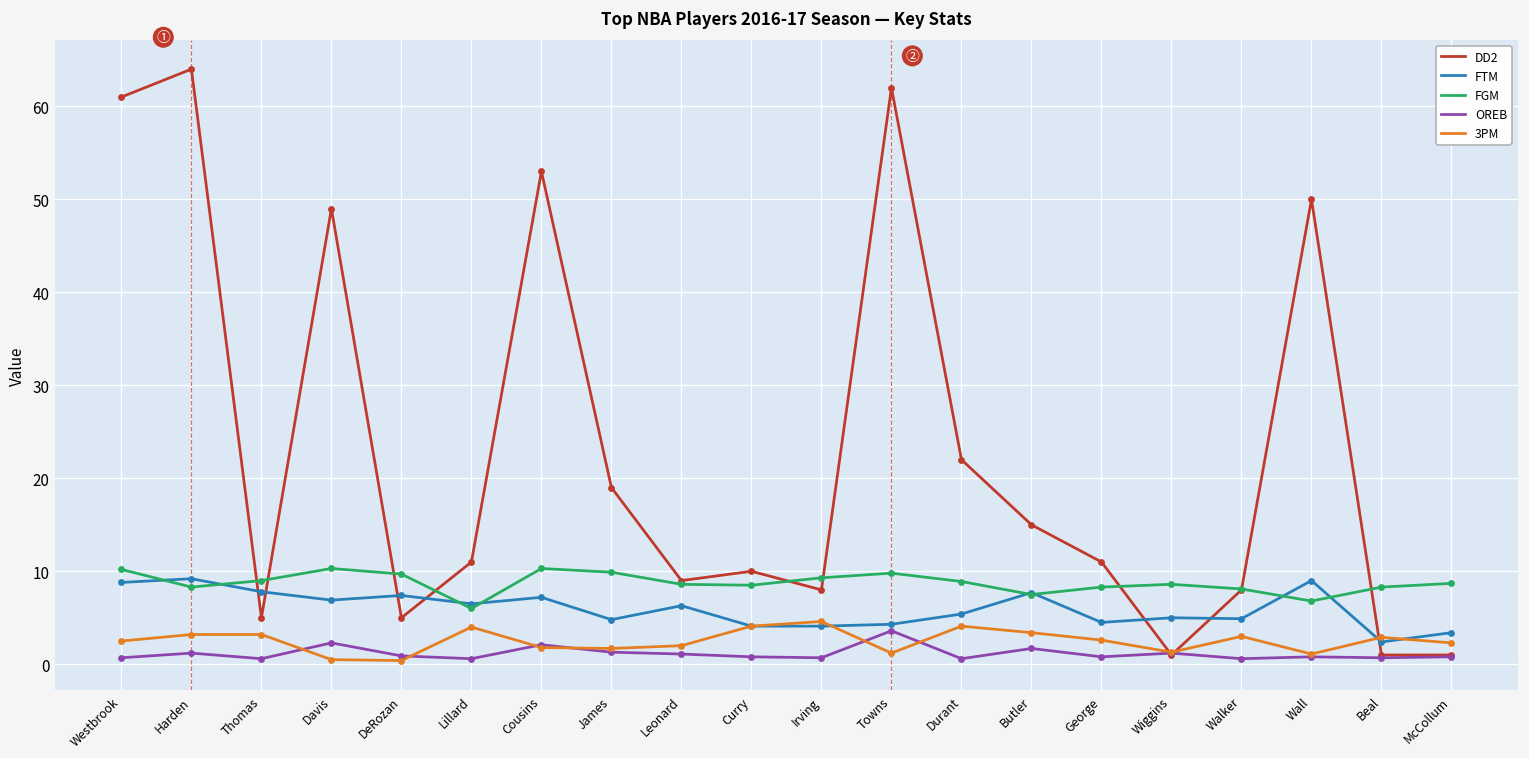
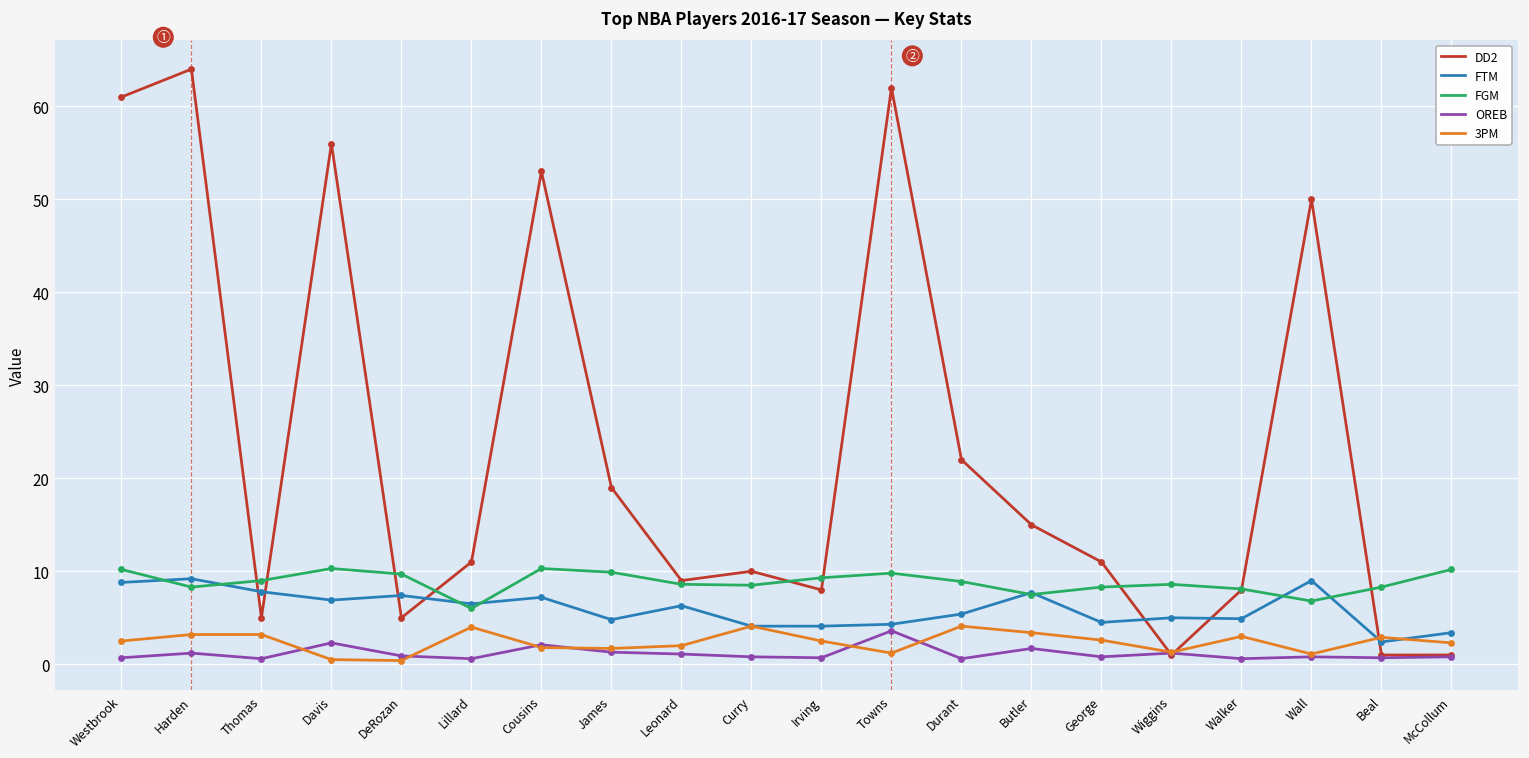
  {
    "DD2": {
      "Westbrook": 61,
      "Harden": 64,
      "Thomas": 5,
-     "Davis": 49,
+     "Davis": 56,
      "DeRozan": 5,
      "Lillard": 11,
      "Cousins": 53,
      "James": 19,
      "Leonard": 9,
      "Curry": 10,
      "Irving": 8,
      "Towns": 62,
      "Durant": 22,
      "Butler": 15,
      "George": 11,
      "Wall": 50,
      "Beal": 1
    },
    "FTM": {
      "Westbrook": 9,
      "Harden": 9,
      "Thomas": 8,
      "Davis": 7,
      "DeRozan": 7,
      "Lillard": 7,
      "Cousins": 7,
      "James": 5,
      "Leonard": 6,
      "Irving": 4,
      "Towns": 4,
      "Durant": 5,
      "George": 5,
      "Wiggins": 5,
      "Walker": 5,
      "Wall": 9,
      "Beal": 2,
      "McCollum": 3
    },
    "FGM": {
      "Westbrook": 10,
      "Harden": 8,
      "Thomas": 9,
      "Davis": 10,
      "DeRozan": 10,
      "Lillard": 6,
      "Cousins": 10,
      "James": 10,
      "Leonard": 9,
      "Curry": 9,
      "Irving": 9,
      "Towns": 10,
      "Durant": 9,
      "George": 8,
      "Wiggins": 9,
      "Wall": 7,
      "Beal": 8,
-     "McCollum": 9
+     "McCollum": 10
    },
    "OREB": {
      "Westbrook": 1,
      "Harden": 1,
      "Thomas": 1,
      "Davis": 2,
      "DeRozan": 1,
      "Lillard": 1,
      "Cousins": 2,
      "James": 1,
      "Leonard": 1,
      "Curry": 1,
      "Irving": 1,
      "Towns": 4,
      "Durant": 1,
      "Butler": 2,
      "George": 1,
      "Walker": 1,
      "Beal": 1
    },
    "3PM": {
      "Westbrook": 3,
      "Harden": 3,
      "Thomas": 3,
      "Davis": 1,
      "DeRozan": 0,
      "Lillard": 4,
      "Cousins": 2,
      "James": 2,
      "Leonard": 2,
-     "Irving": 5,
+     "Irving": 3,
      "Towns": 1,
      "Durant": 4,
      "Butler": 3,
      "George": 3,
      "Walker": 3,
      "Beal": 3,
      "McCollum": 2
    }
  }
